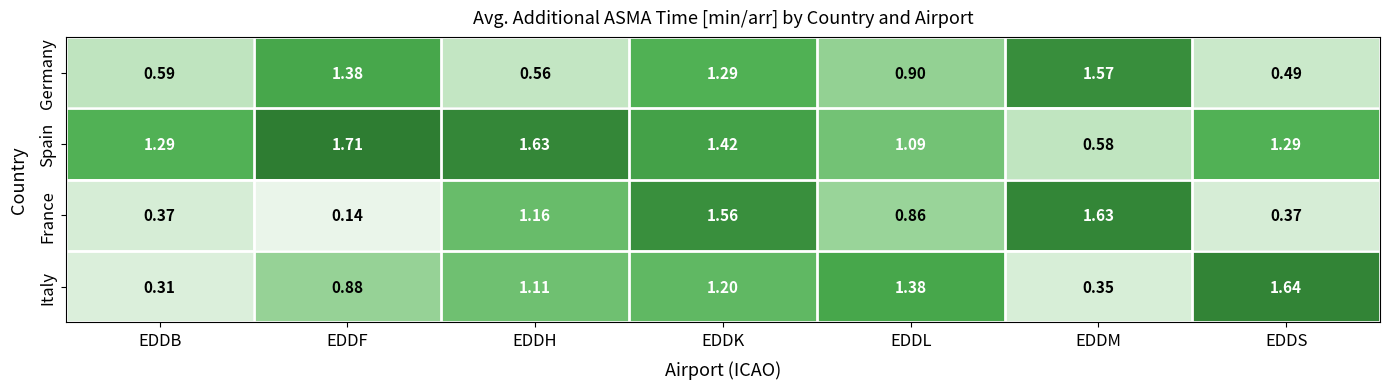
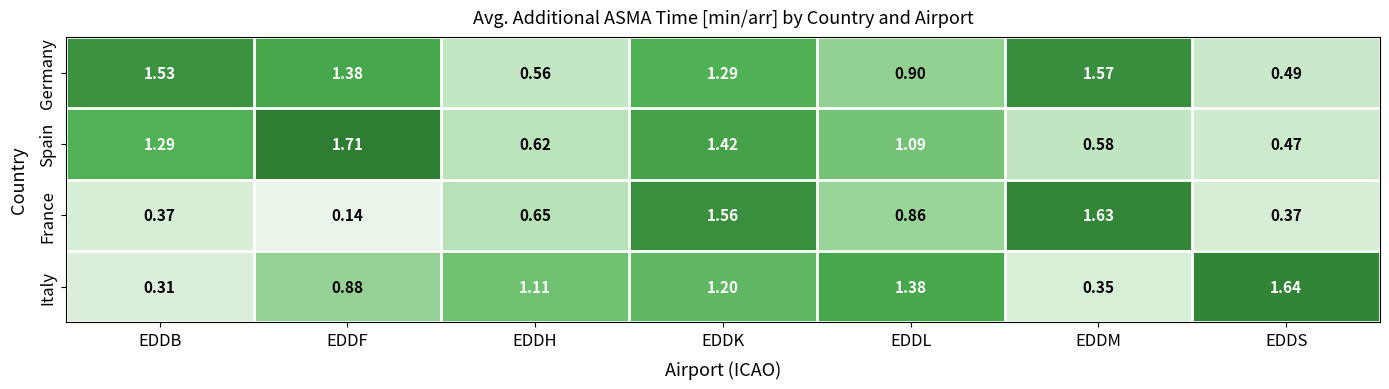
  {
    "Germany": {
-     "EDDB": 0.59,
+     "EDDB": 1.53,
      "EDDF": 1.38,
      "EDDH": 0.56,
      "EDDK": 1.29,
      "EDDL": 0.90,
      "EDDM": 1.57,
      "EDDS": 0.49
    },
    "Spain": {
      "EDDB": 1.29,
      "EDDF": 1.71,
-     "EDDH": 1.63,
+     "EDDH": 0.62,
      "EDDK": 1.42,
      "EDDL": 1.09,
      "EDDM": 0.58,
-     "EDDS": 1.29
+     "EDDS": 0.47
    },
    "France": {
      "EDDB": 0.37,
      "EDDF": 0.14,
-     "EDDH": 1.16,
+     "EDDH": 0.65,
      "EDDK": 1.56,
      "EDDL": 0.86,
      "EDDM": 1.63,
      "EDDS": 0.37
    },
    "Italy": {
      "EDDB": 0.31,
      "EDDF": 0.88,
      "EDDH": 1.11,
      "EDDK": 1.20,
      "EDDL": 1.38,
      "EDDM": 0.35,
      "EDDS": 1.64
    }
  }
